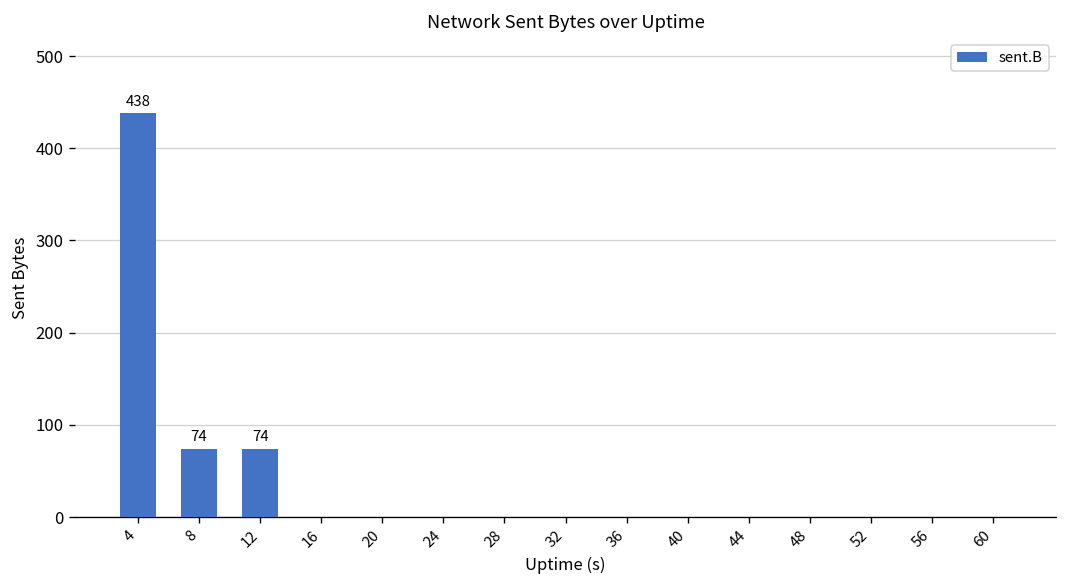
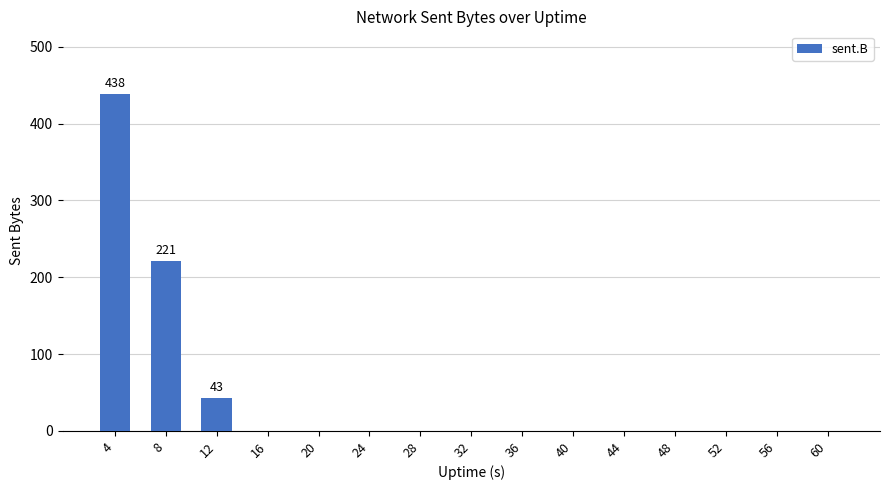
  {
    "4": 438,
-   "8": 74,
-   "12": 74
+   "8": 221,
+   "12": 43
  }
